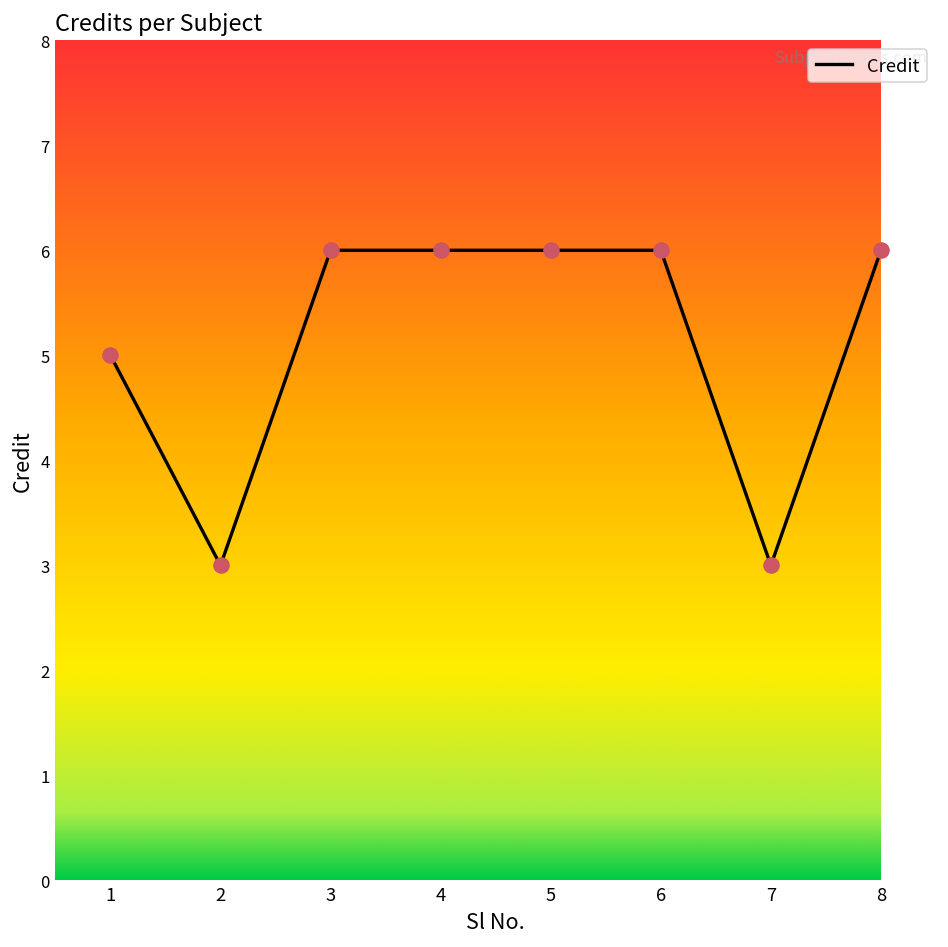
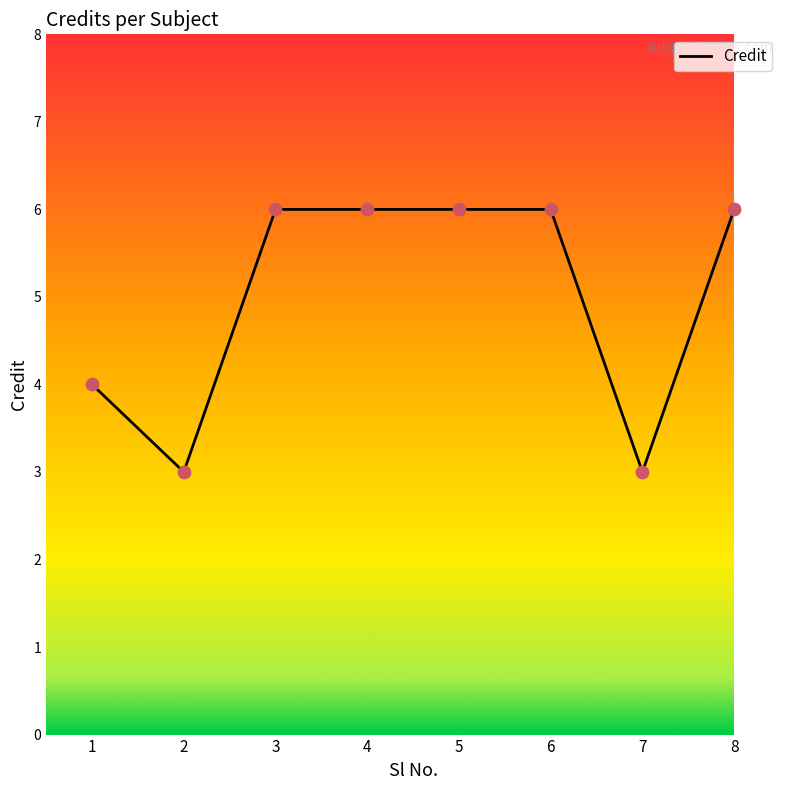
  {
-   "1": 5,
+   "1": 4,
    "2": 3,
    "3": 6,
    "4": 6,
    "5": 6,
    "6": 6,
    "7": 3,
    "8": 6
  }
